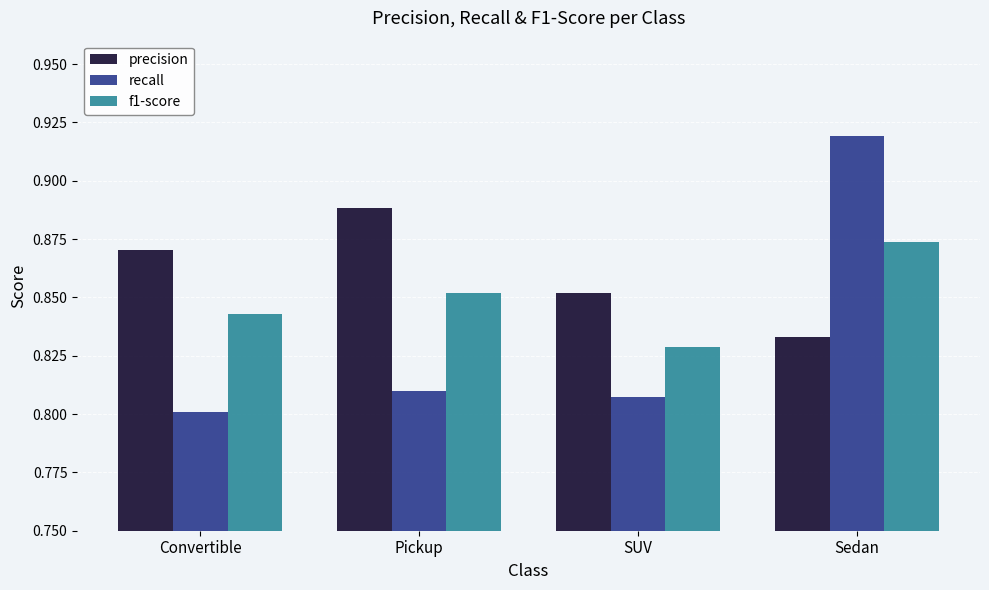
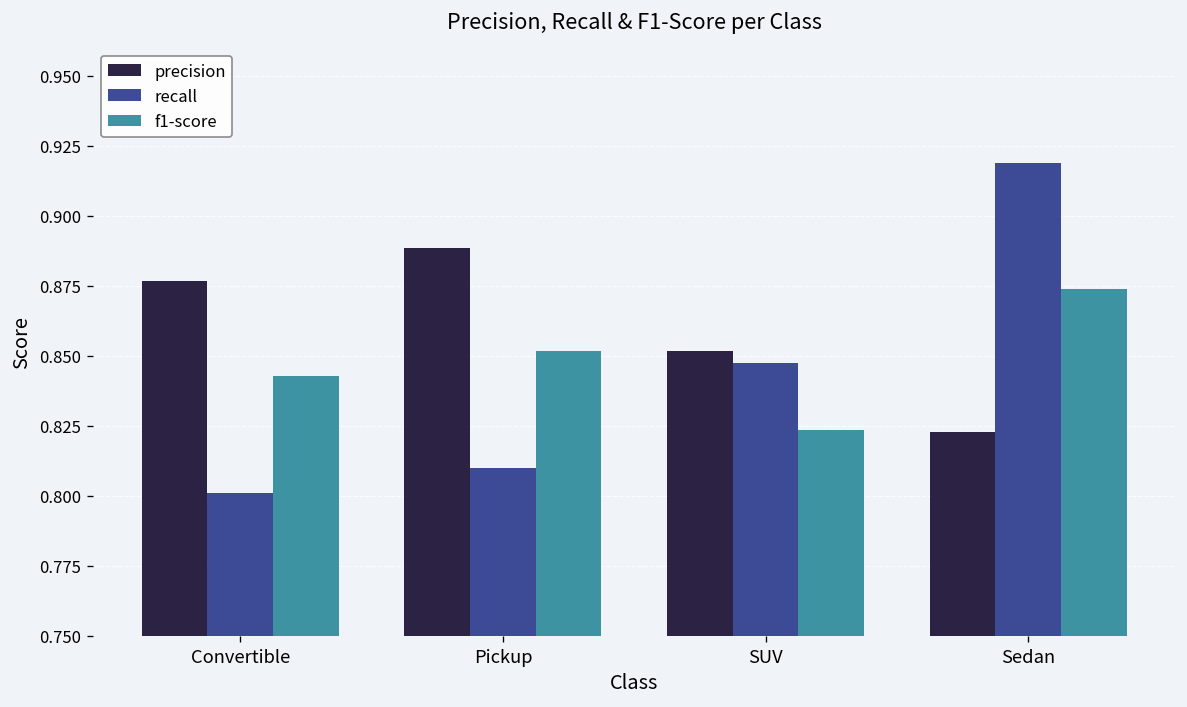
  {
    "precision": {
-     "Convertible": 0.870,
+     "Convertible": 0.877,
      "Pickup": 0.888,
      "SUV": 0.852,
-     "Sedan": 0.833
+     "Sedan": 0.823
    },
    "recall": {
      "Convertible": 0.801,
      "Pickup": 0.810,
-     "SUV": 0.807,
+     "SUV": 0.848,
      "Sedan": 0.919
    },
    "f1-score": {
      "Convertible": 0.843,
      "Pickup": 0.852,
-     "SUV": 0.829,
+     "SUV": 0.824,
      "Sedan": 0.874
    }
  }
